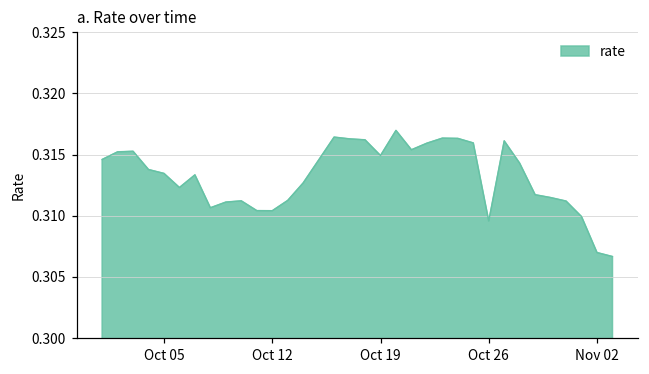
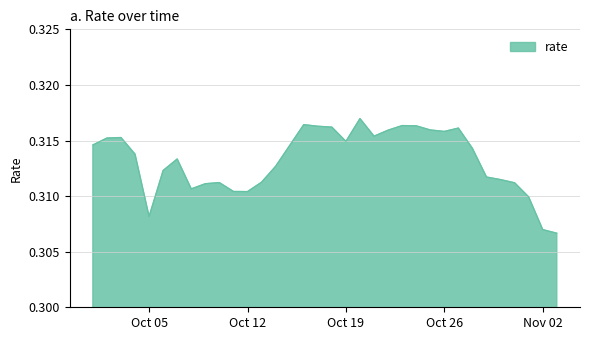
  {
-   "Oct 05": 0.3135,
+   "Oct 05": 0.3082,
    "Oct 12": 0.3104,
    "Oct 19": 0.3149,
-   "Oct 26": 0.3096,
+   "Oct 26": 0.3158,
    "Nov 02": 0.3070
  }
